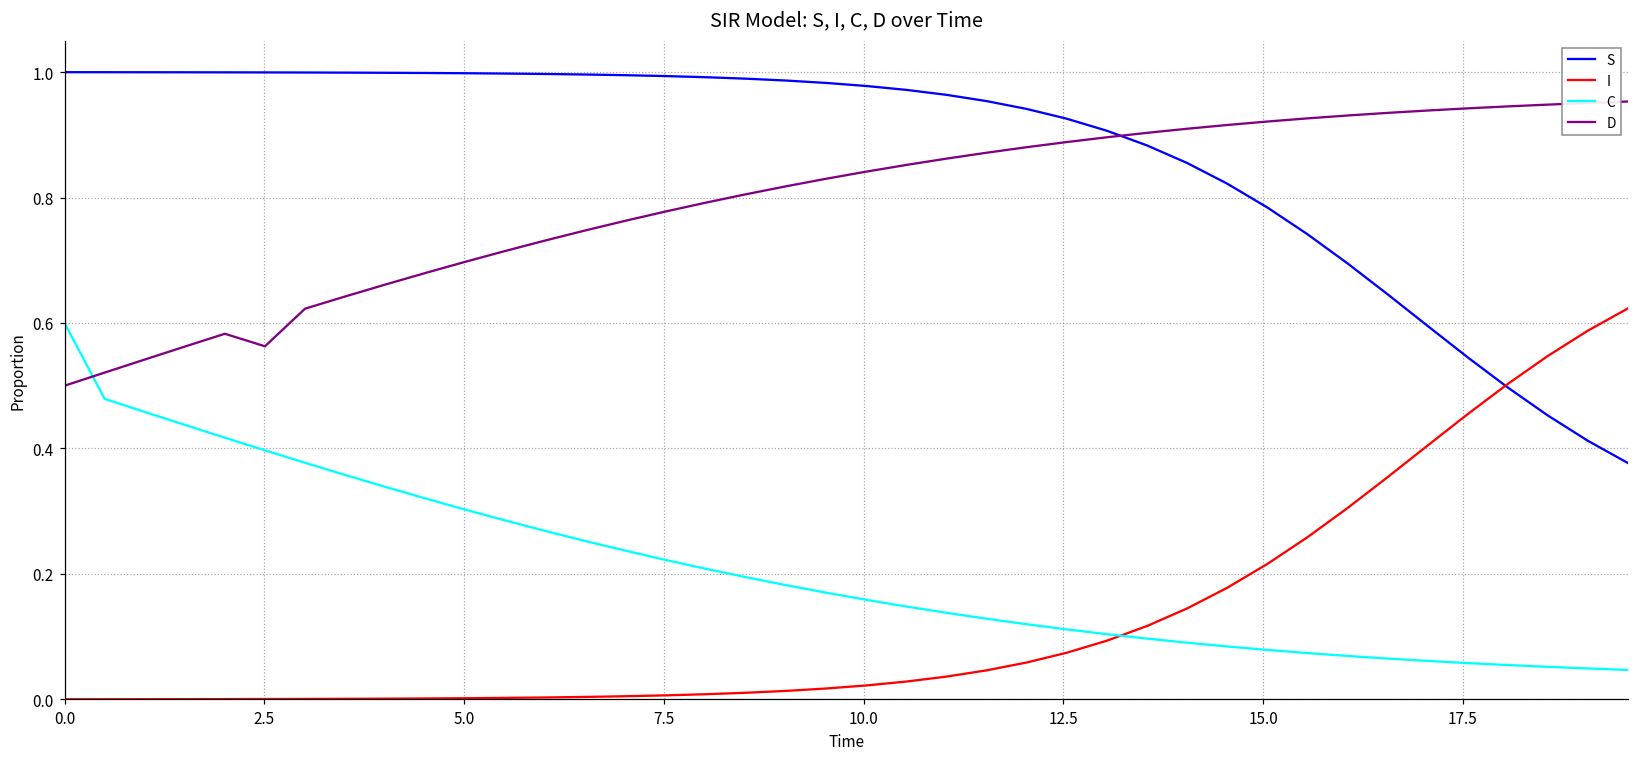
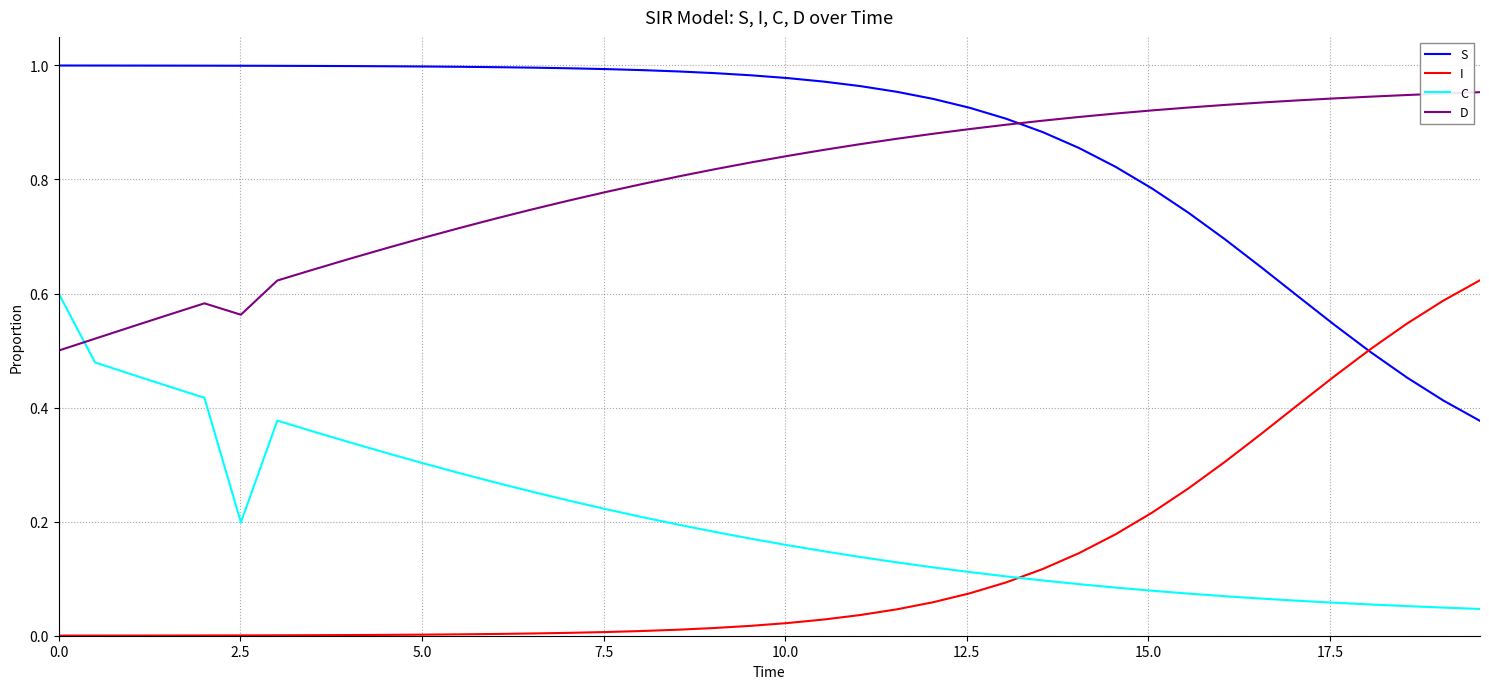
  {
    "S": {
      "0.0": 1.00,
      "2.5": 1.00
    },
    "I": {
      "0.0": 0.00,
      "2.5": 0.00
    },
    "C": {
      "0.0": 0.60,
-     "2.5": 0.40
+     "2.5": 0.20
    },
    "D": {
      "0.0": 0.50,
      "2.5": 0.56
    }
  }
